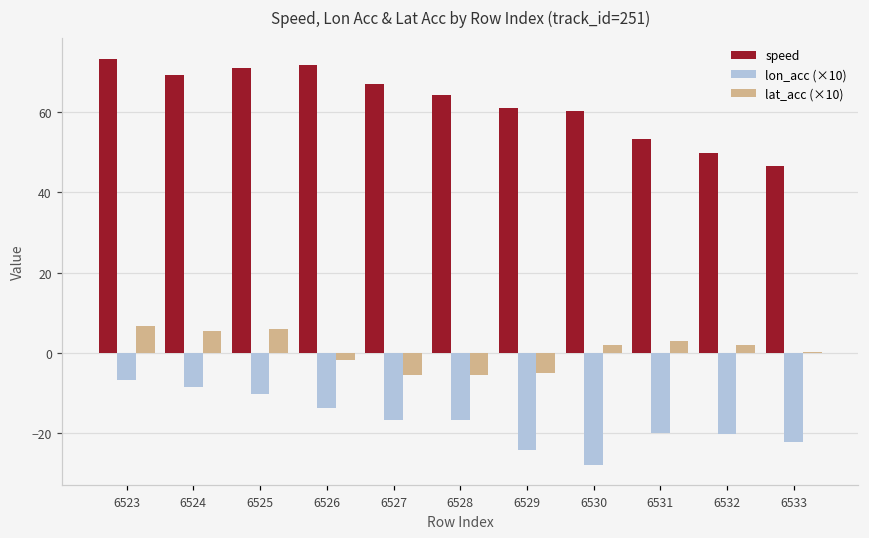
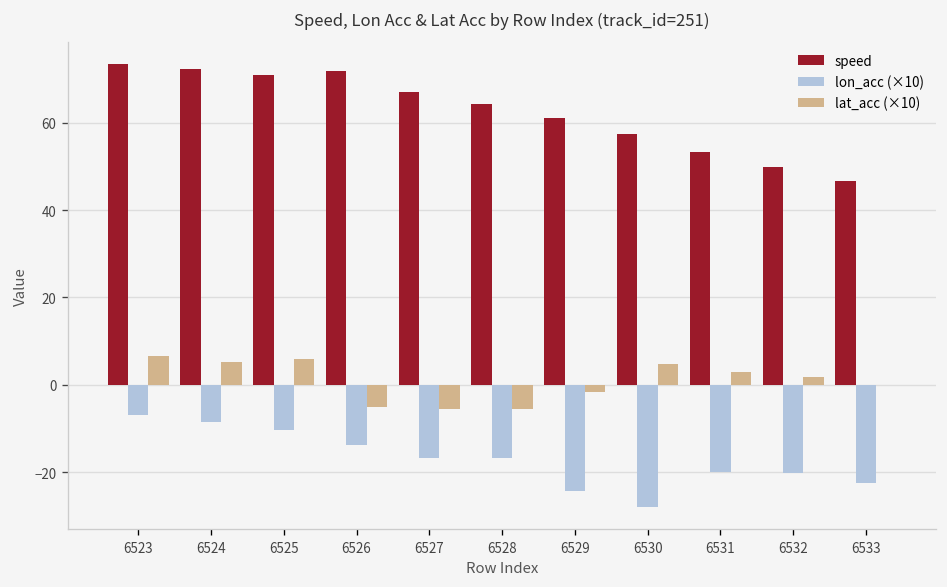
  {
    "speed": {
      "6523": 73,
-     "6524": 69,
+     "6524": 72,
      "6525": 71,
      "6526": 72,
      "6527": 67,
      "6528": 64,
      "6529": 61,
-     "6530": 60,
+     "6530": 57,
      "6531": 53,
      "6532": 50,
      "6533": 47
    },
    "lon_acc (×10)": {
      "6523": -7,
      "6524": -8,
      "6525": -10,
      "6526": -14,
      "6527": -17,
      "6528": -17,
      "6529": -24,
      "6530": -28,
      "6531": -20,
      "6532": -20,
      "6533": -22
    },
    "lat_acc (×10)": {
      "6523": 7,
      "6524": 5,
      "6525": 6,
-     "6526": -2,
+     "6526": -5,
      "6527": -6,
      "6528": -6,
-     "6529": -5,
-     "6530": 2,
+     "6529": -2,
+     "6530": 5,
      "6531": 3,
      "6532": 2
    }
  }
